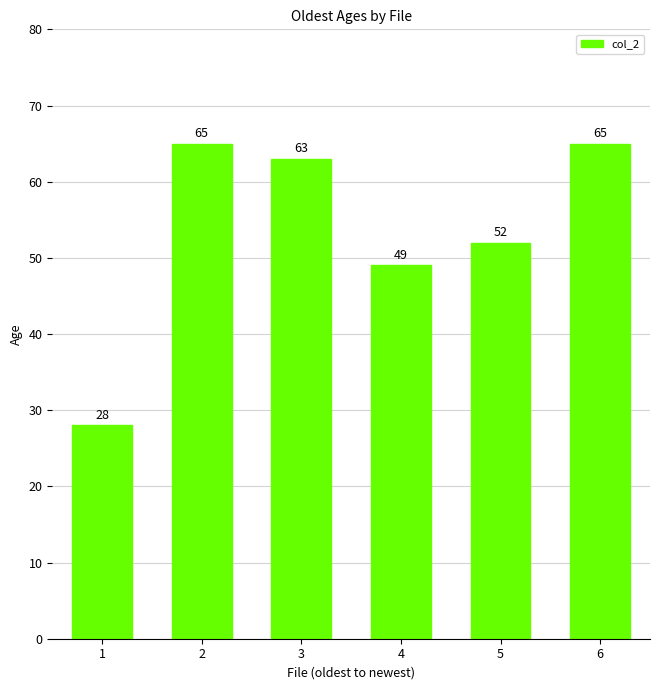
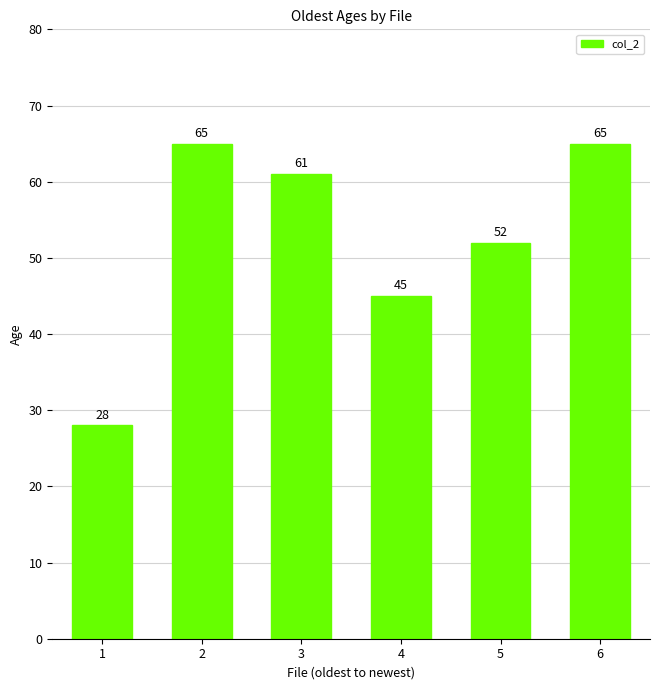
  {
    "1": 28,
    "2": 65,
-   "3": 63,
-   "4": 49,
+   "3": 61,
+   "4": 45,
    "5": 52,
    "6": 65
  }
